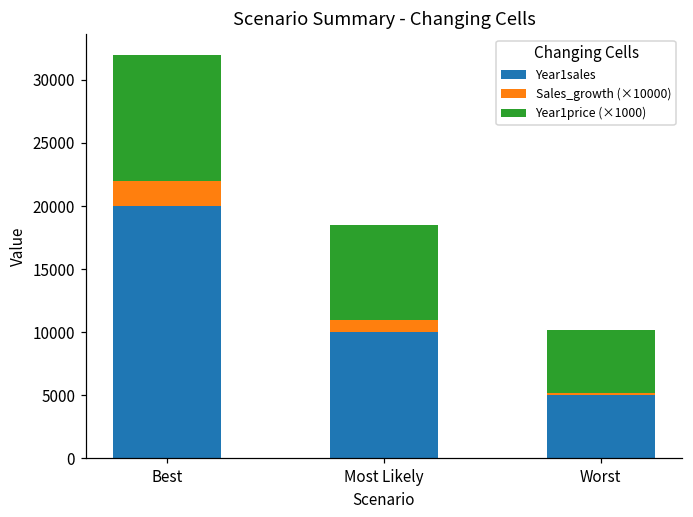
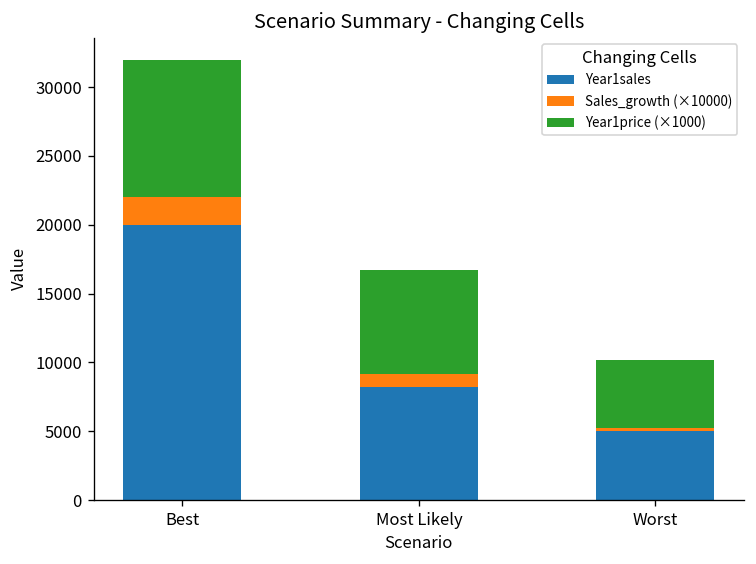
  {
    "Year1sales": {
      "Best": 20000,
-     "Most Likely": 10000,
+     "Most Likely": 8200,
      "Worst": 5000
    },
    "Sales_growth (×10000)": {
      "Best": 2000,
      "Most Likely": 1000
    },
    "Year1price (×1000)": {
      "Best": 10000,
      "Most Likely": 7500,
      "Worst": 5000
    }
  }
